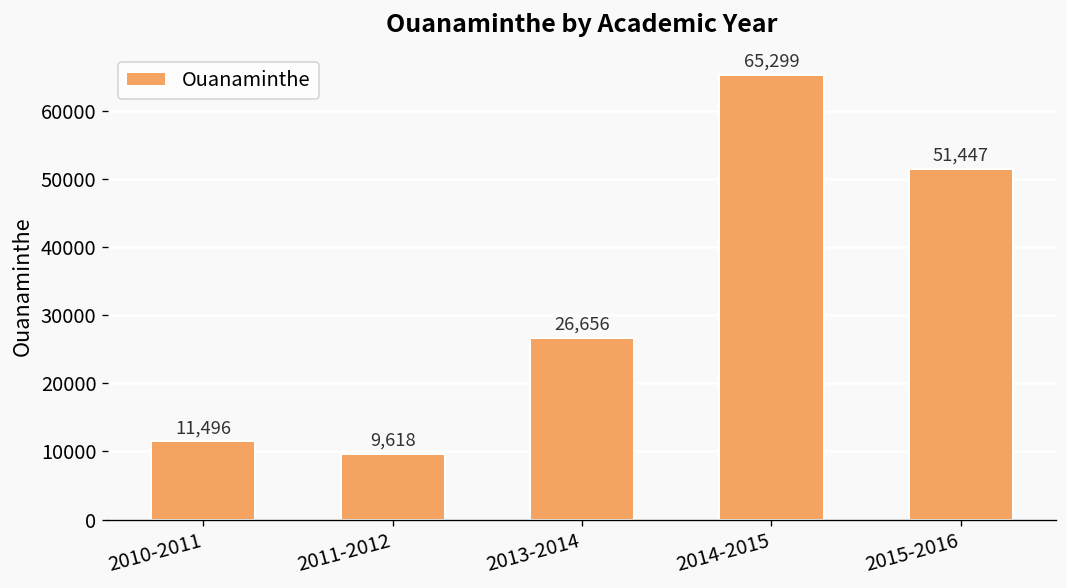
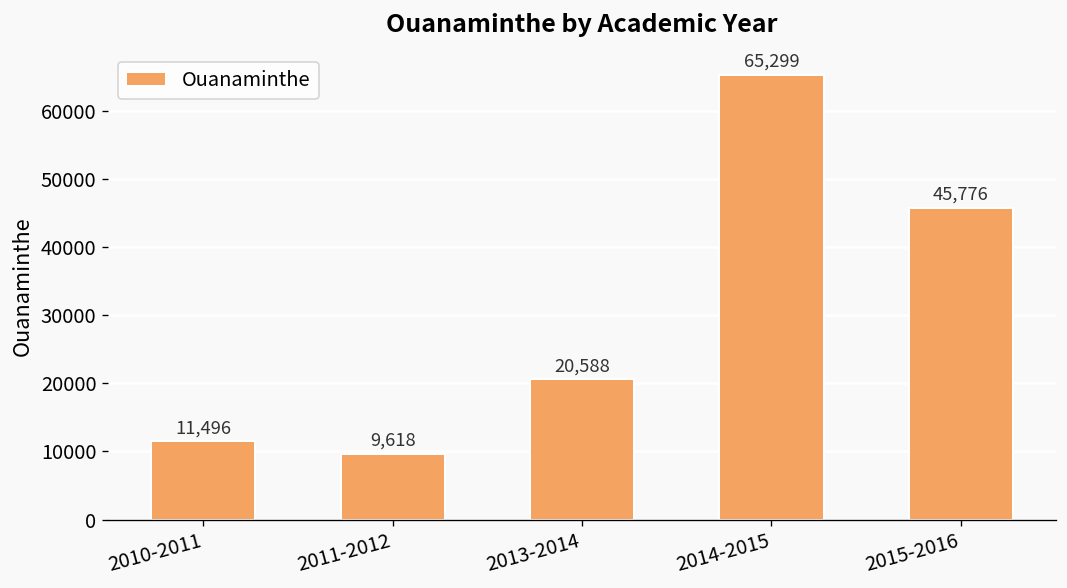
  {
    "2010-2011": "11,496",
    "2011-2012": "9,618",
-   "2013-2014": "26,656",
+   "2013-2014": "20,588",
    "2014-2015": "65,299",
-   "2015-2016": "51,447"
+   "2015-2016": "45,776"
  }
